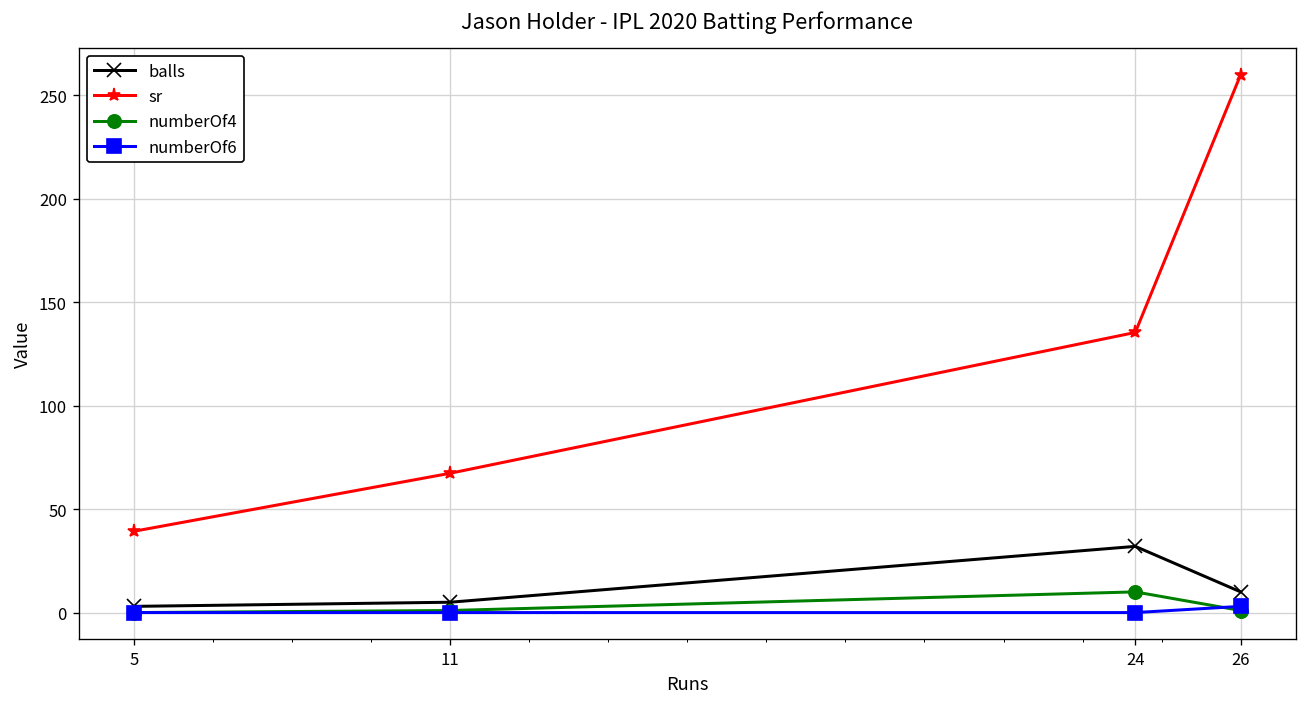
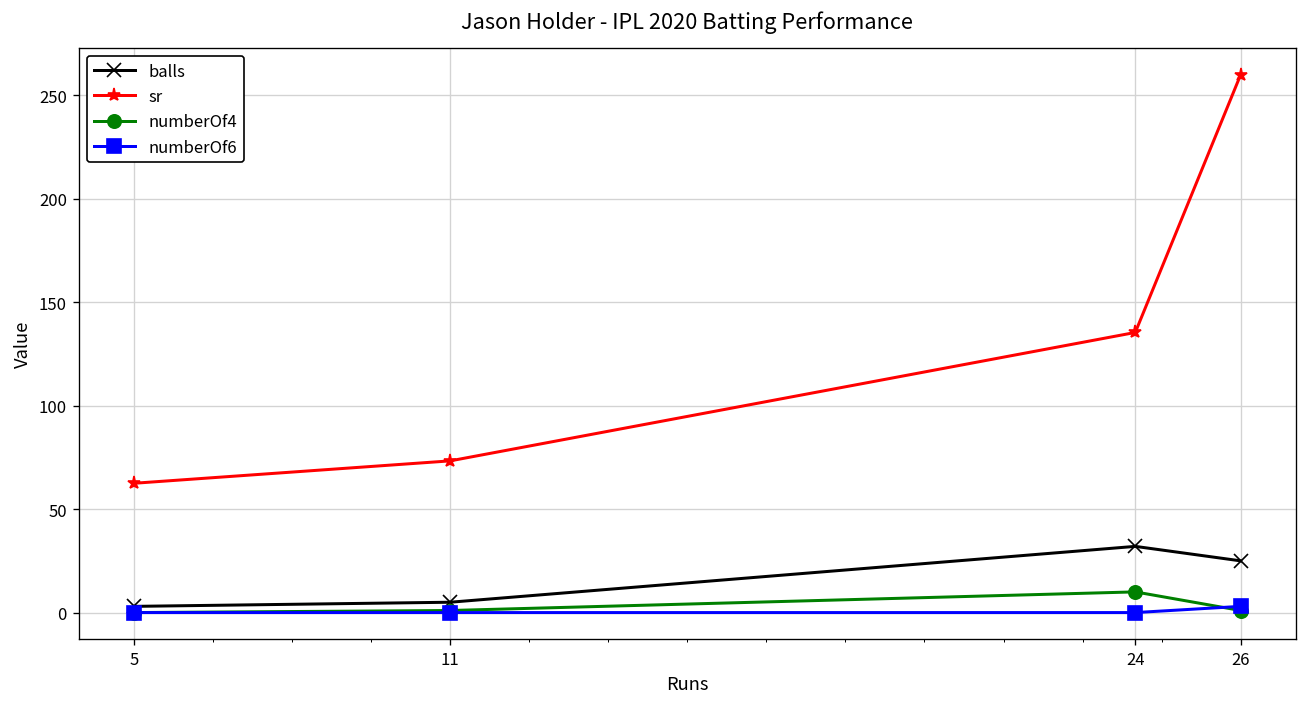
  {
    "balls": {
      "5": 3,
      "11": 5,
      "24": 32,
-     "26": 10
+     "26": 25
    },
    "sr": {
-     "5": 39,
-     "11": 67,
+     "5": 63,
+     "11": 73,
      "24": 135,
      "26": 260
    },
    "numberOf4": {
      "24": 10,
      "26": 1
    },
    "numberOf6": {
      "24": 0,
      "26": 3
    }
  }
